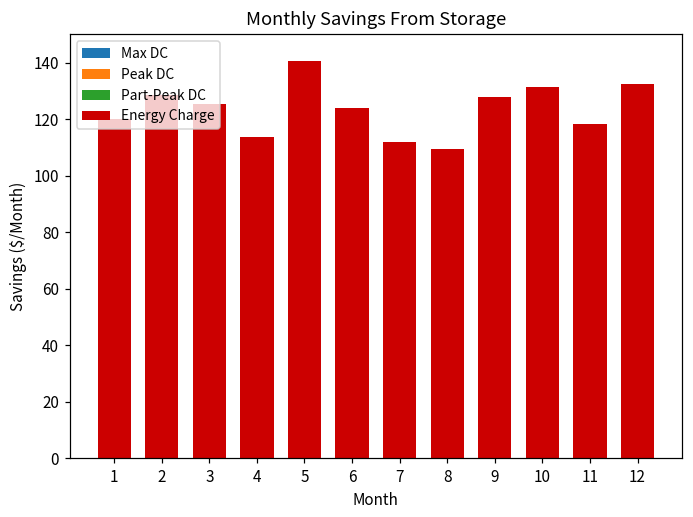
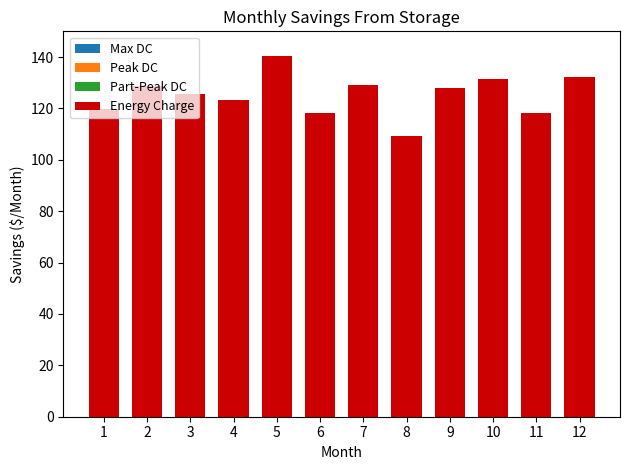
  {
    "Part-Peak DC": {
      "1": 0,
      "2": 0,
      "3": 0,
      "4": 0,
      "5": 0,
      "6": 0,
      "7": 0,
      "8": 0,
      "9": 0,
      "10": 0,
      "11": 0,
      "12": 0
    },
    "Energy Charge": {
-     "4": 114,
+     "4": 123,
      "5": 141,
-     "6": 124,
-     "7": 112,
+     "6": 118,
+     "7": 129,
      "8": 109,
      "9": 128,
      "10": 131,
      "11": 118,
      "12": 132
    }
  }
